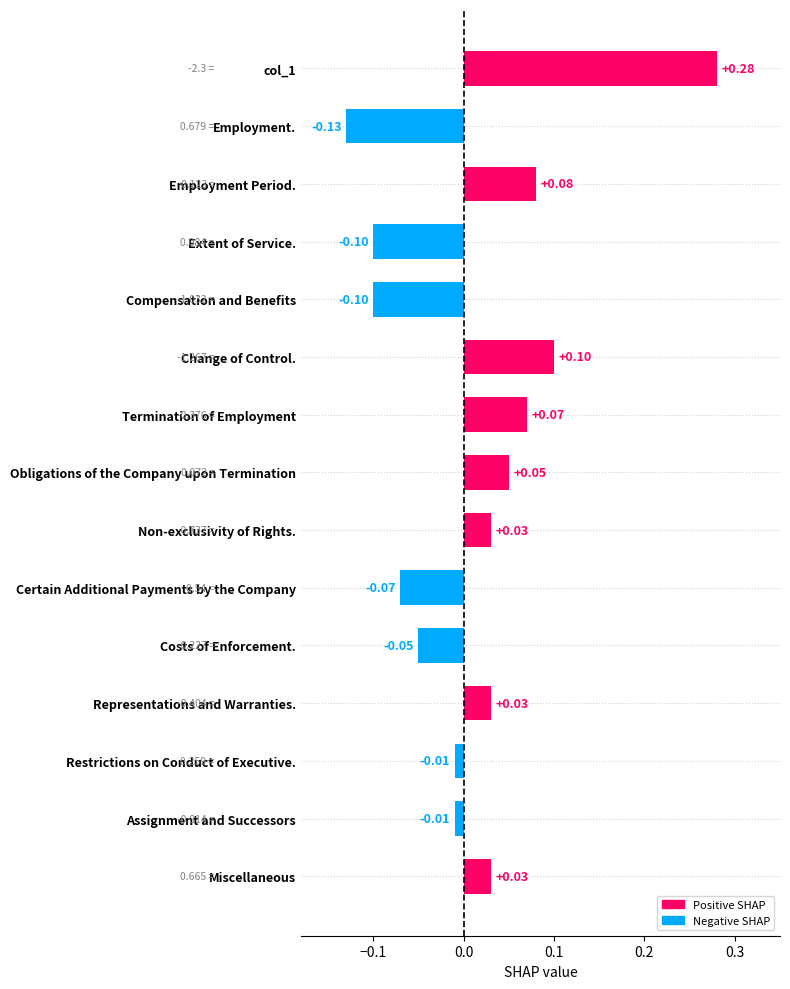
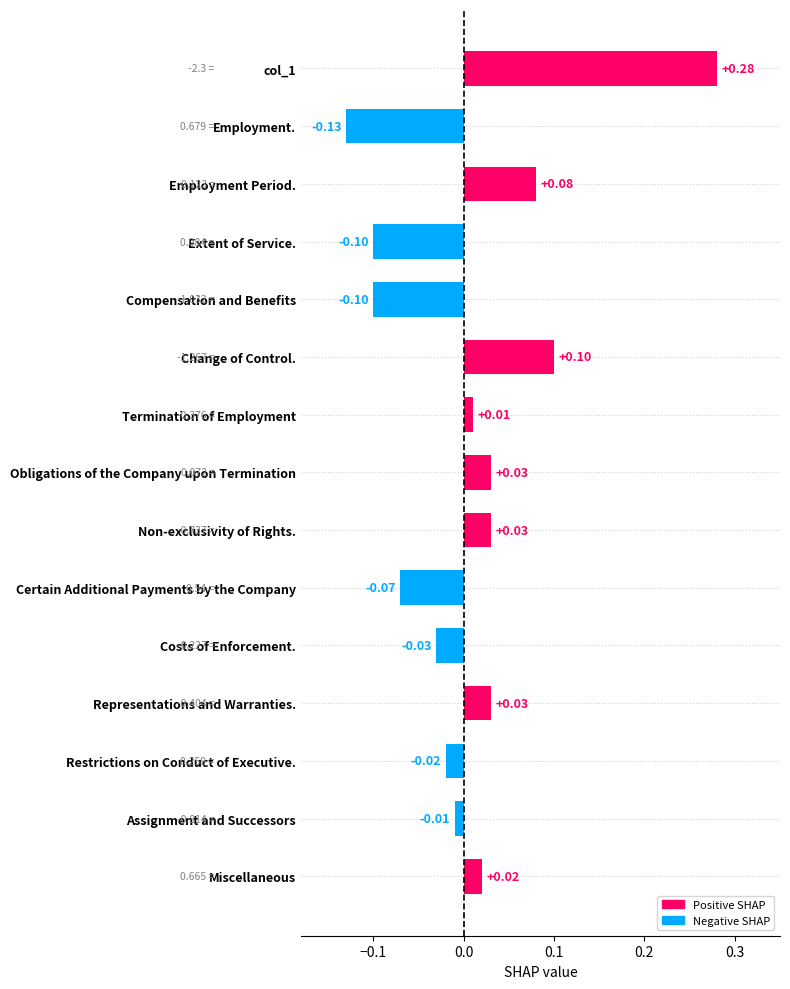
  {
    "col_1": "+0.28",
    "Employment.": "-0.13",
    "Employment Period.": "+0.08",
    "Extent of Service.": "-0.10",
    "Compensation and Benefits": "-0.10",
    "Change of Control.": "+0.10",
-   "Termination of Employment": "+0.07",
-   "Obligations of the Company upon Termination": "+0.05",
+   "Termination of Employment": "+0.01",
+   "Obligations of the Company upon Termination": "+0.03",
    "Non-exclusivity of Rights.": "+0.03",
    "Certain Additional Payments by the Company": "-0.07",
-   "Costs of Enforcement.": "-0.05",
+   "Costs of Enforcement.": "-0.03",
    "Representations and Warranties.": "+0.03",
-   "Restrictions on Conduct of Executive.": "-0.01",
+   "Restrictions on Conduct of Executive.": "-0.02",
    "Assignment and Successors": "-0.01",
-   "Miscellaneous": "+0.03"
+   "Miscellaneous": "+0.02"
  }
